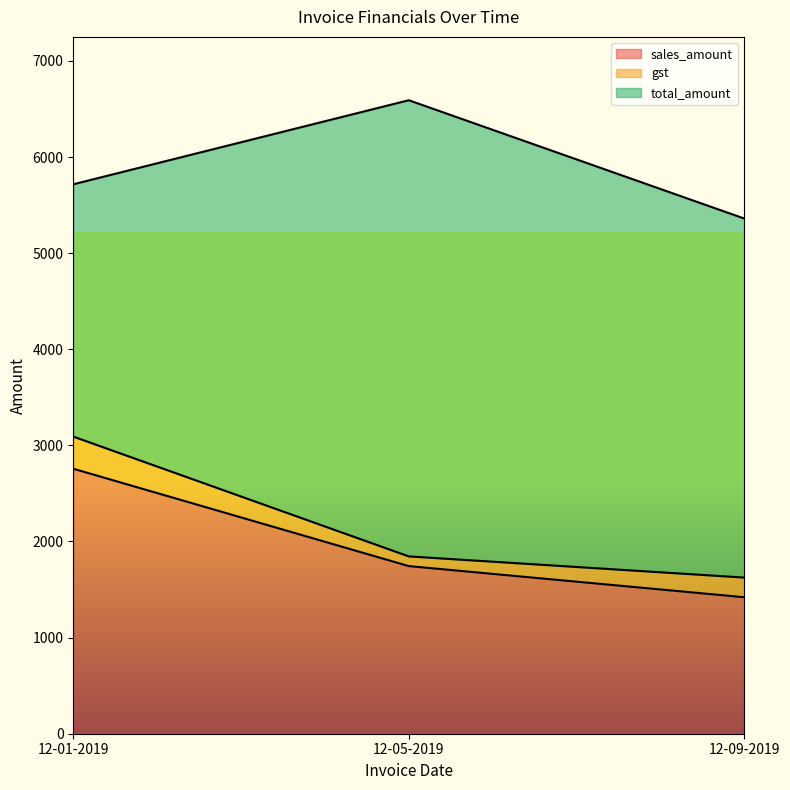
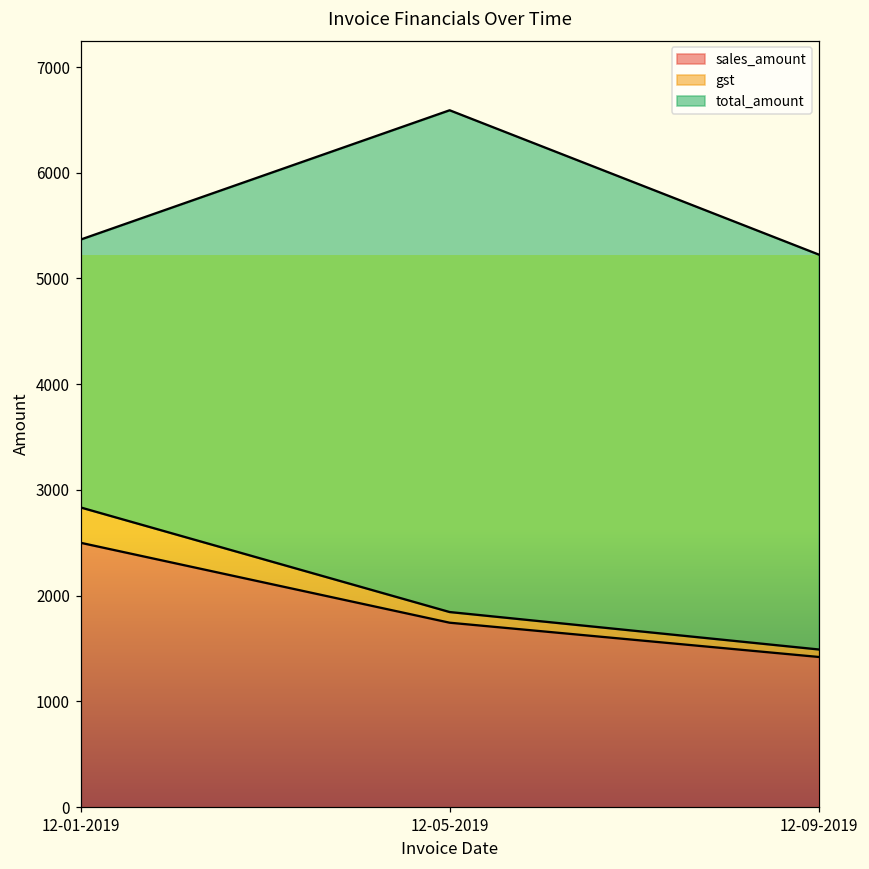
  {
    "sales_amount": {
-     "12-01-2019": 2800,
+     "12-01-2019": 2500,
      "12-05-2019": 1700,
      "12-09-2019": 1400
    },
    "gst": {
      "12-01-2019": 300,
      "12-05-2019": 100,
-     "12-09-2019": 200
+     "12-09-2019": 100
    },
    "total_amount": {
-     "12-01-2019": 2600,
+     "12-01-2019": 2500,
      "12-05-2019": 4700,
      "12-09-2019": 3700
    }
  }
